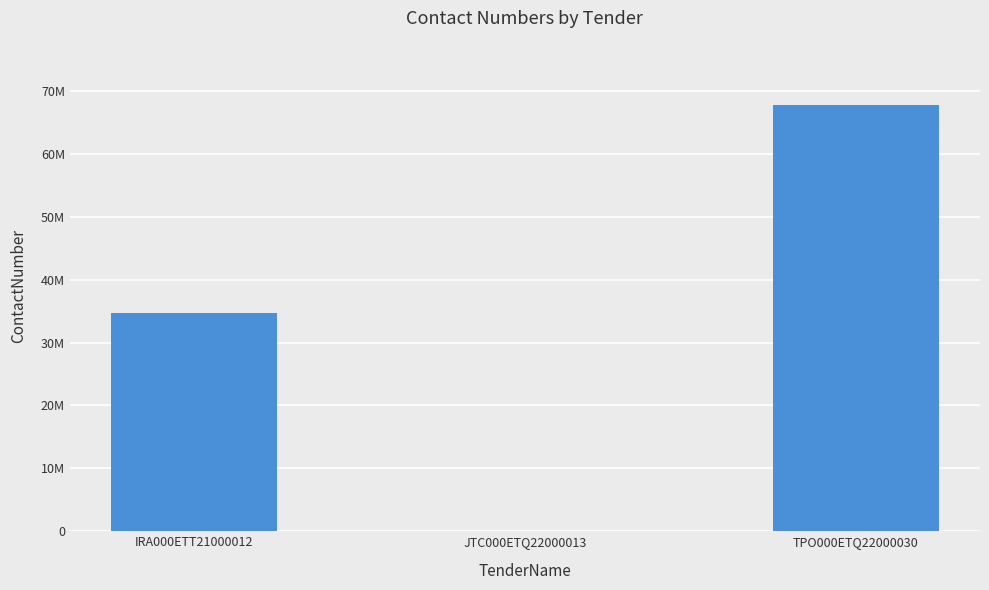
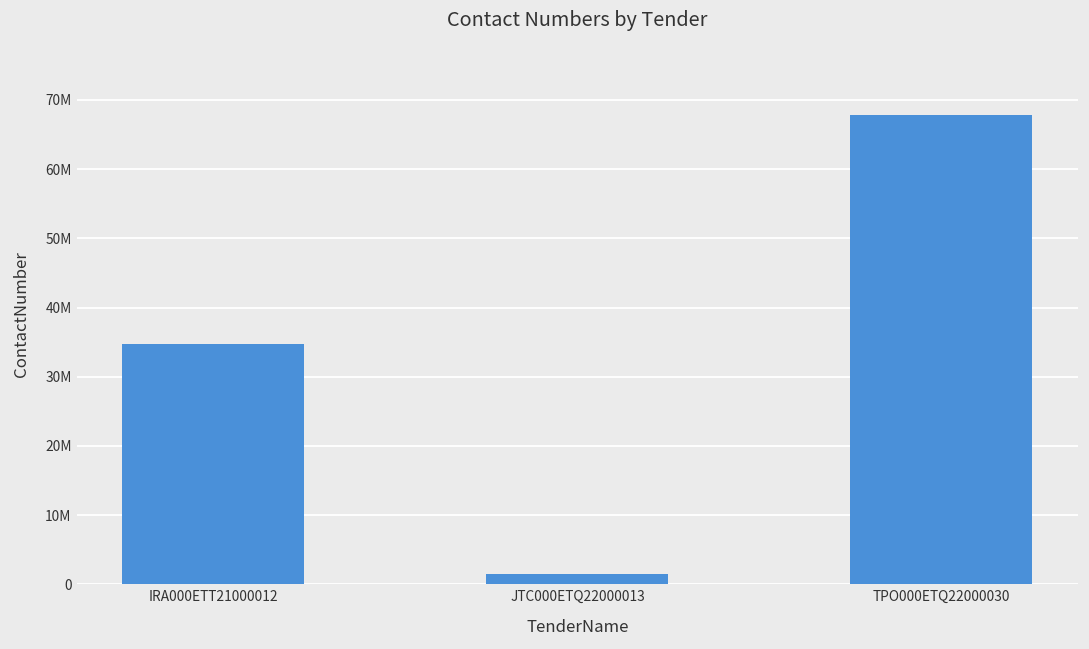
  {
    "IRA000ETT21000012": 35000000,
-   "JTC000ETQ22000013": 0,
+   "JTC000ETQ22000013": 2000000,
    "TPO000ETQ22000030": 68000000
  }
